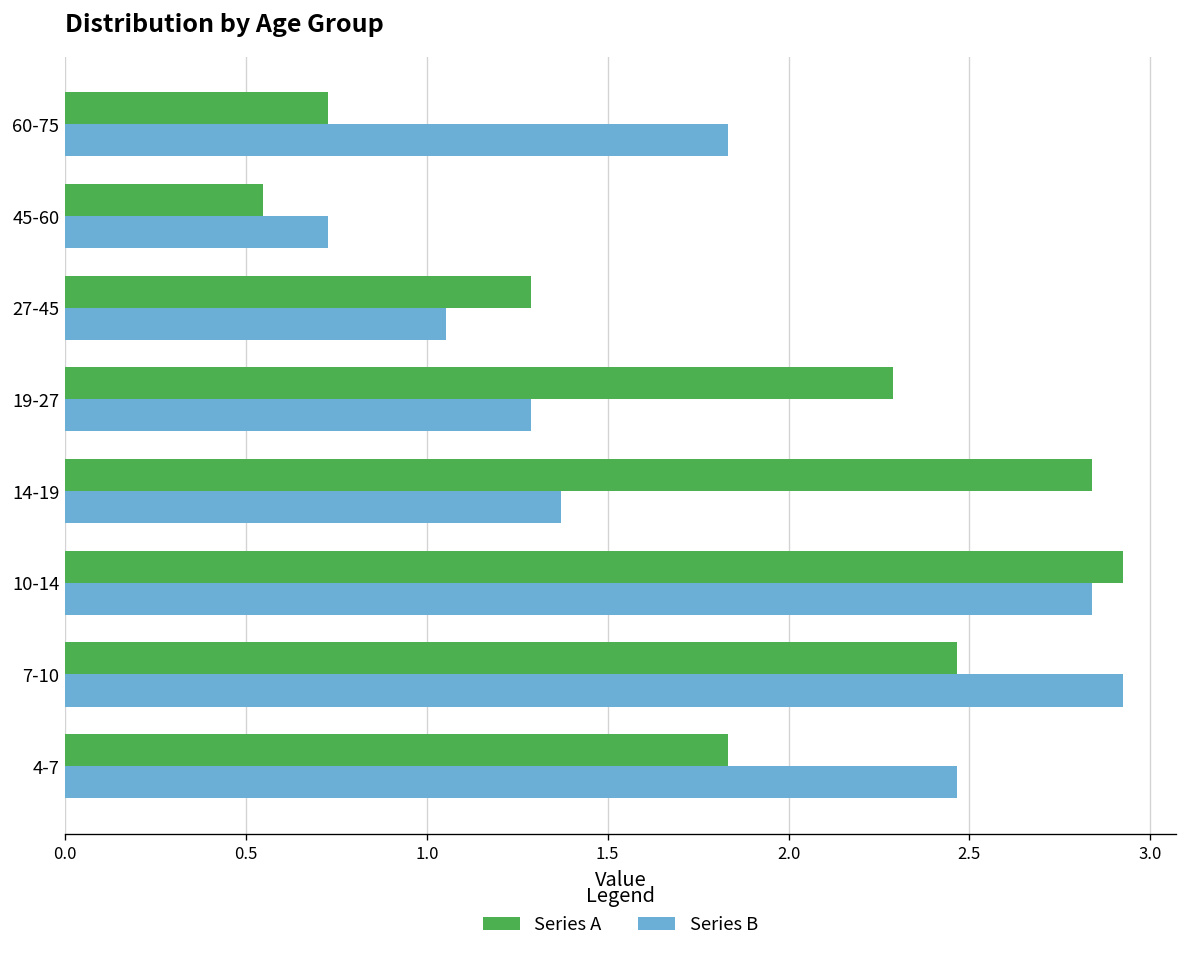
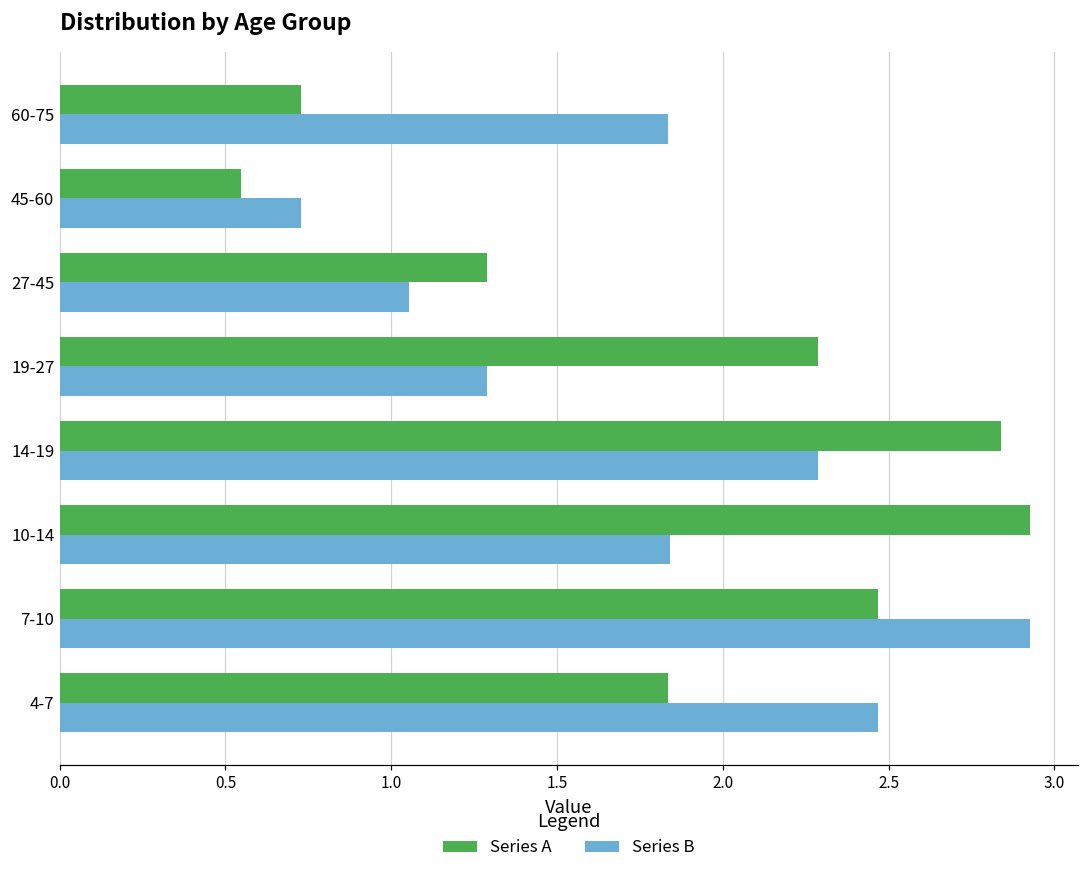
  {
    "Series A": {
      "60-75": 0.73,
      "45-60": 0.55,
      "27-45": 1.29,
      "19-27": 2.29,
      "14-19": 2.84,
      "10-14": 2.93,
      "7-10": 2.47,
      "4-7": 1.83
    },
    "Series B": {
      "60-75": 1.83,
      "45-60": 0.73,
      "27-45": 1.05,
      "19-27": 1.29,
-     "14-19": 1.37,
-     "10-14": 2.84,
+     "14-19": 2.29,
+     "10-14": 1.84,
      "7-10": 2.93,
      "4-7": 2.47
    }
  }
